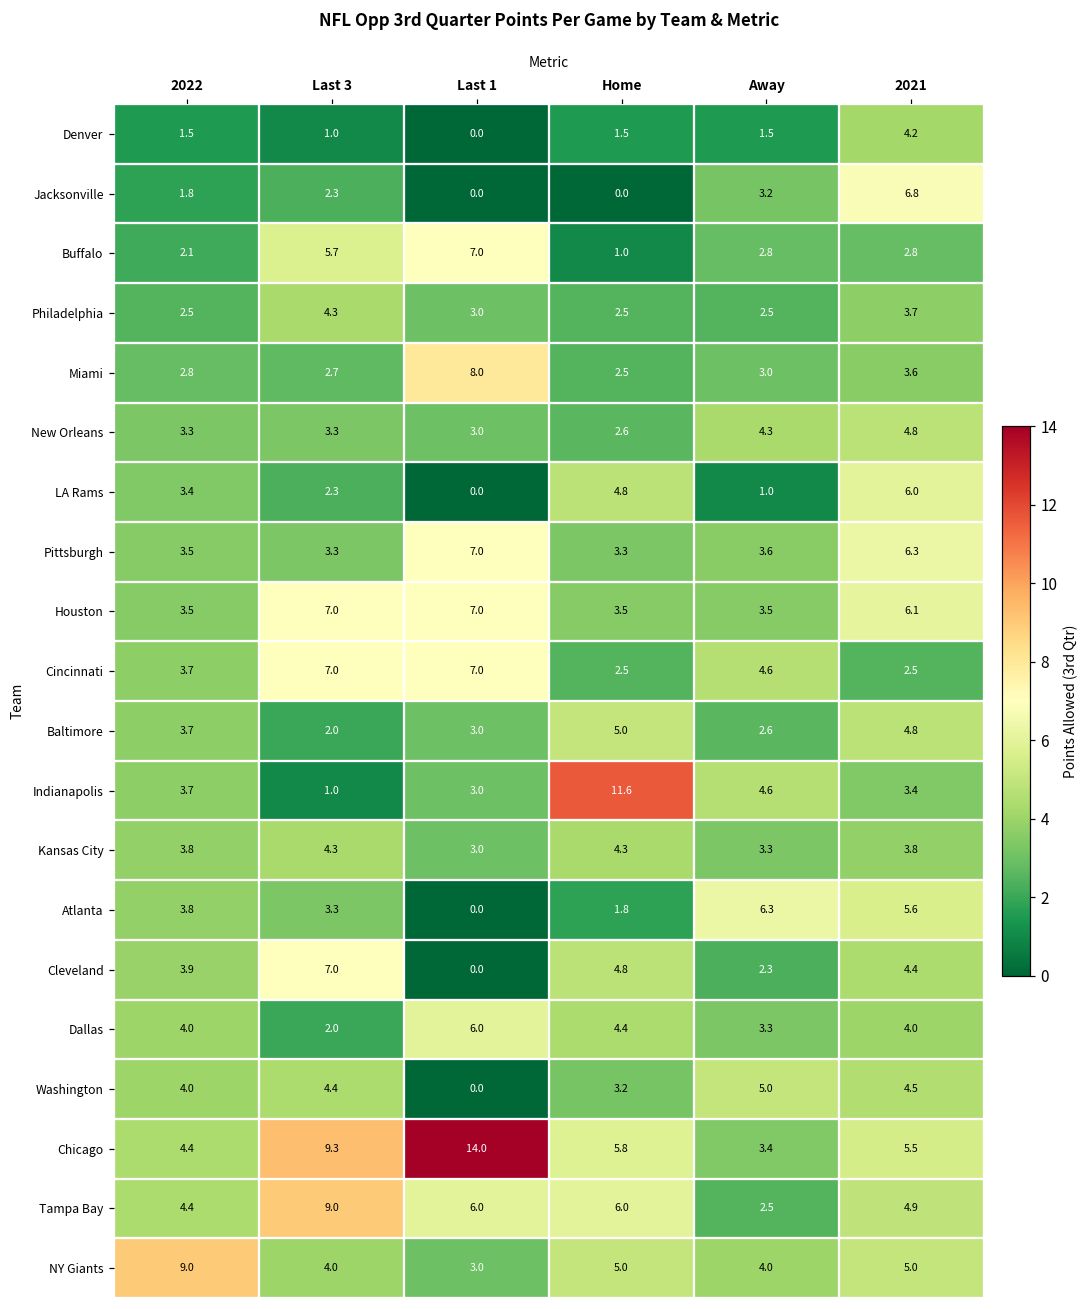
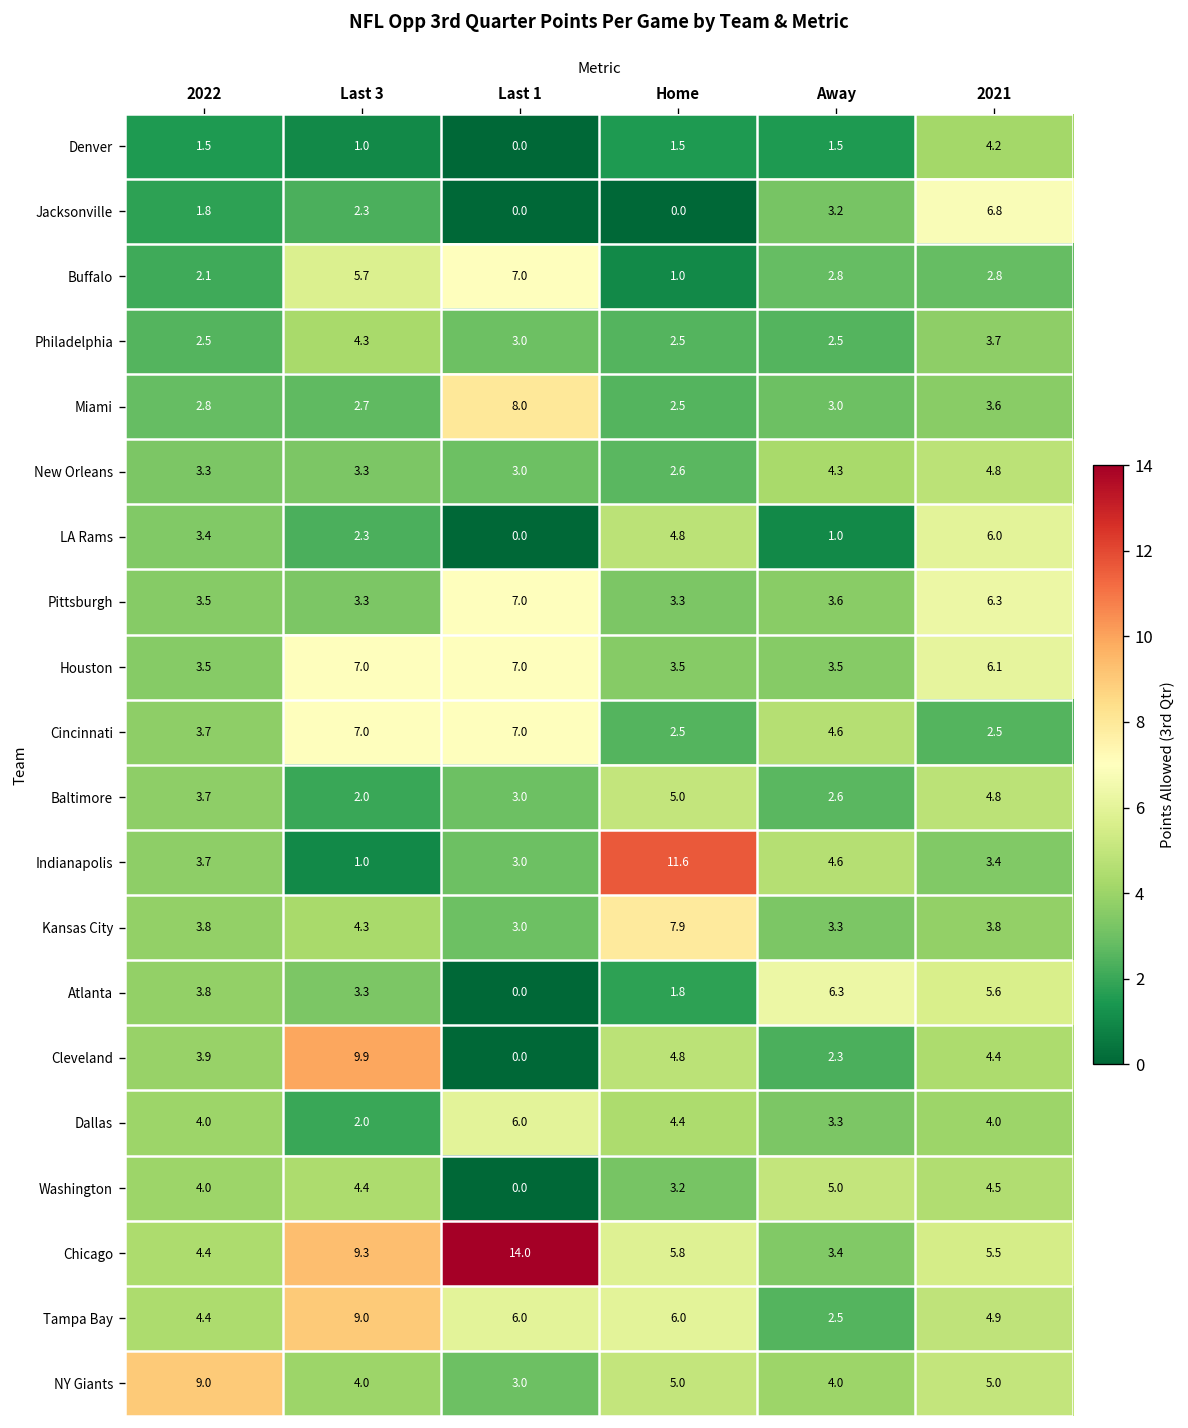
  {
    "Denver": {
      "2022": 1.5,
      "Last 3": 1.0,
      "Last 1": 0.0,
      "Home": 1.5,
      "Away": 1.5,
      "2021": 4.2
    },
    "Jacksonville": {
      "2022": 1.8,
      "Last 3": 2.3,
      "Last 1": 0.0,
      "Home": 0.0,
      "Away": 3.2,
      "2021": 6.8
    },
    "Buffalo": {
      "2022": 2.1,
      "Last 3": 5.7,
      "Last 1": 7.0,
      "Home": 1.0,
      "Away": 2.8,
      "2021": 2.8
    },
    "Philadelphia": {
      "2022": 2.5,
      "Last 3": 4.3,
      "Last 1": 3.0,
      "Home": 2.5,
      "Away": 2.5,
      "2021": 3.7
    },
    "Miami": {
      "2022": 2.8,
      "Last 3": 2.7,
      "Last 1": 8.0,
      "Home": 2.5,
      "Away": 3.0,
      "2021": 3.6
    },
    "New Orleans": {
      "2022": 3.3,
      "Last 3": 3.3,
      "Last 1": 3.0,
      "Home": 2.6,
      "Away": 4.3,
      "2021": 4.8
    },
    "LA Rams": {
      "2022": 3.4,
      "Last 3": 2.3,
      "Last 1": 0.0,
      "Home": 4.8,
      "Away": 1.0,
      "2021": 6.0
    },
    "Pittsburgh": {
      "2022": 3.5,
      "Last 3": 3.3,
      "Last 1": 7.0,
      "Home": 3.3,
      "Away": 3.6,
      "2021": 6.3
    },
    "Houston": {
      "2022": 3.5,
      "Last 3": 7.0,
      "Last 1": 7.0,
      "Home": 3.5,
      "Away": 3.5,
      "2021": 6.1
    },
    "Cincinnati": {
      "2022": 3.7,
      "Last 3": 7.0,
      "Last 1": 7.0,
      "Home": 2.5,
      "Away": 4.6,
      "2021": 2.5
    },
    "Baltimore": {
      "2022": 3.7,
      "Last 3": 2.0,
      "Last 1": 3.0,
      "Home": 5.0,
      "Away": 2.6,
      "2021": 4.8
    },
    "Indianapolis": {
      "2022": 3.7,
      "Last 3": 1.0,
      "Last 1": 3.0,
      "Home": 11.6,
      "Away": 4.6,
      "2021": 3.4
    },
    "Kansas City": {
      "2022": 3.8,
      "Last 3": 4.3,
      "Last 1": 3.0,
-     "Home": 4.3,
+     "Home": 7.9,
      "Away": 3.3,
      "2021": 3.8
    },
    "Atlanta": {
      "2022": 3.8,
      "Last 3": 3.3,
      "Last 1": 0.0,
      "Home": 1.8,
      "Away": 6.3,
      "2021": 5.6
    },
    "Cleveland": {
      "2022": 3.9,
-     "Last 3": 7.0,
+     "Last 3": 9.9,
      "Last 1": 0.0,
      "Home": 4.8,
      "Away": 2.3,
      "2021": 4.4
    },
    "Dallas": {
      "2022": 4.0,
      "Last 3": 2.0,
      "Last 1": 6.0,
      "Home": 4.4,
      "Away": 3.3,
      "2021": 4.0
    },
    "Washington": {
      "2022": 4.0,
      "Last 3": 4.4,
      "Last 1": 0.0,
      "Home": 3.2,
      "Away": 5.0,
      "2021": 4.5
    },
    "Chicago": {
      "2022": 4.4,
      "Last 3": 9.3,
      "Last 1": 14.0,
      "Home": 5.8,
      "Away": 3.4,
      "2021": 5.5
    },
    "Tampa Bay": {
      "2022": 4.4,
      "Last 3": 9.0,
      "Last 1": 6.0,
      "Home": 6.0,
      "Away": 2.5,
      "2021": 4.9
    },
    "NY Giants": {
      "2022": 9.0,
      "Last 3": 4.0,
      "Last 1": 3.0,
      "Home": 5.0,
      "Away": 4.0,
      "2021": 5.0
    }
  }
